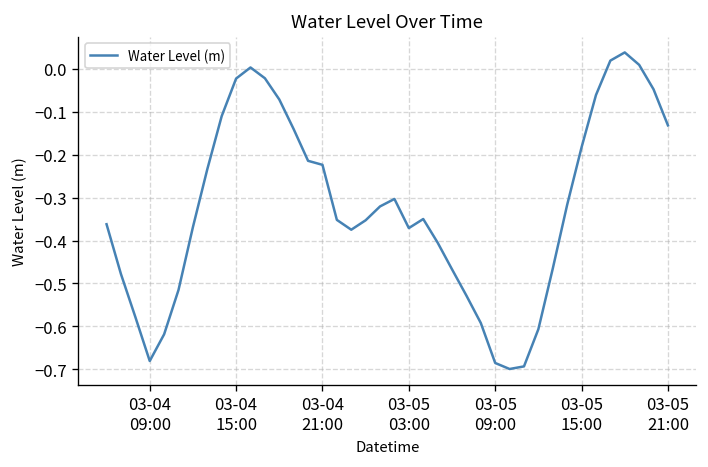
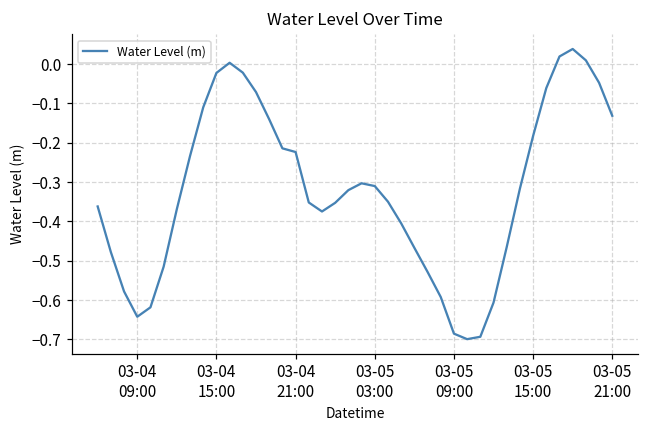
  {
-   "03-04 09:00": -0.68,
+   "03-04 09:00": -0.64,
    "03-04 15:00": -0.02,
    "03-04 21:00": -0.22,
-   "03-05 03:00": -0.37,
+   "03-05 03:00": -0.31,
    "03-05 09:00": -0.69,
    "03-05 15:00": -0.18,
    "03-05 21:00": -0.13
  }
